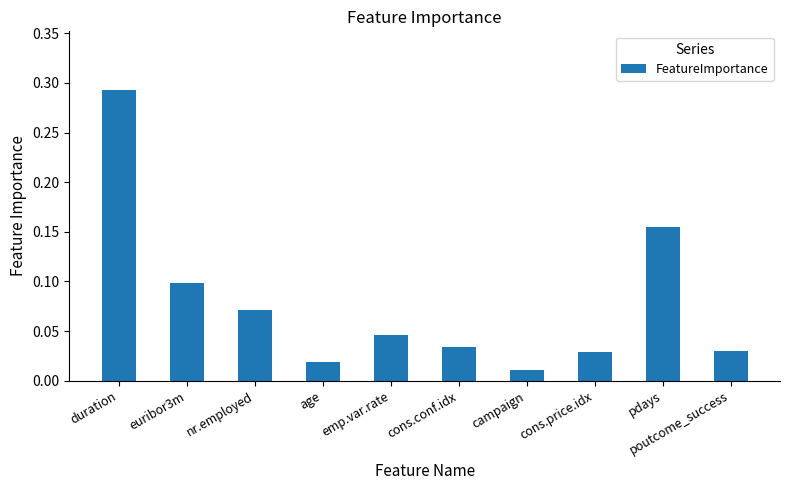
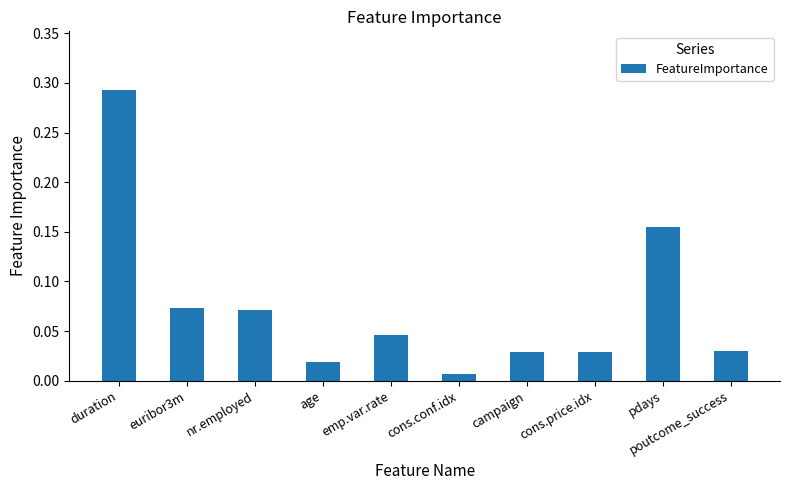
  {
    "duration": 0.29,
-   "euribor3m": 0.10,
+   "euribor3m": 0.07,
    "nr.employed": 0.07,
    "age": 0.02,
    "emp.var.rate": 0.05,
-   "cons.conf.idx": 0.03,
-   "campaign": 0.01,
+   "cons.conf.idx": 0.01,
+   "campaign": 0.03,
    "cons.price.idx": 0.03,
    "pdays": 0.16,
    "poutcome_success": 0.03
  }
